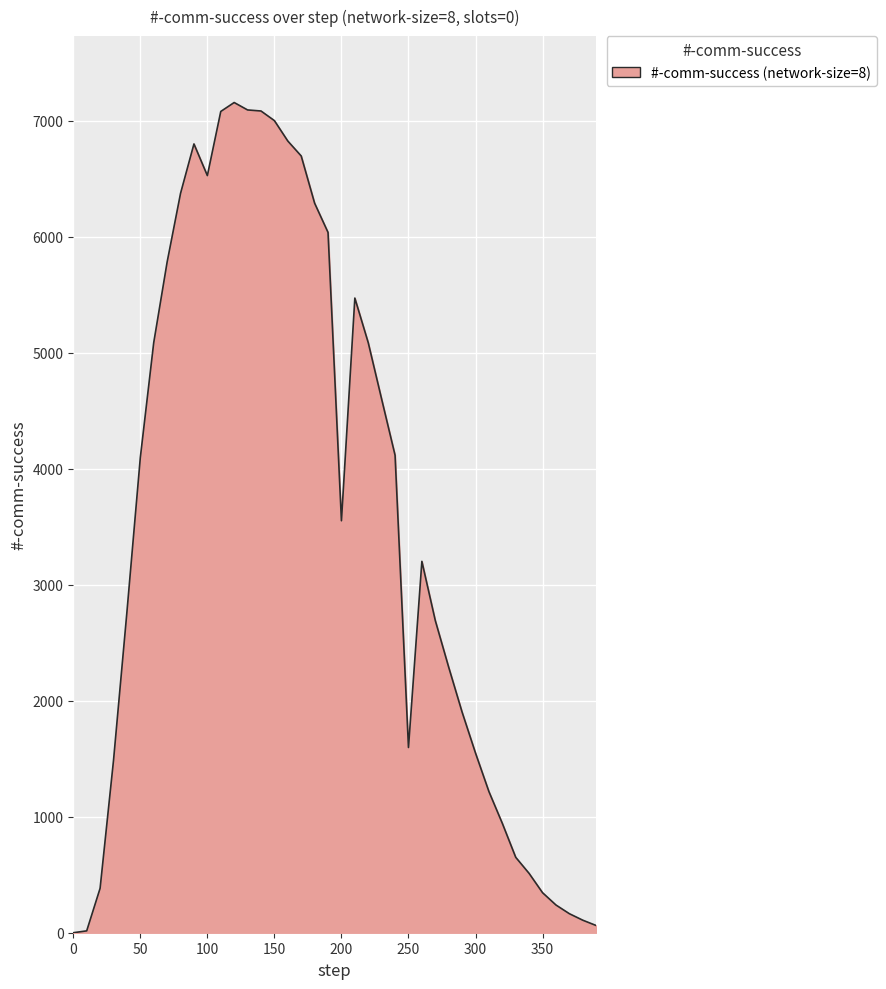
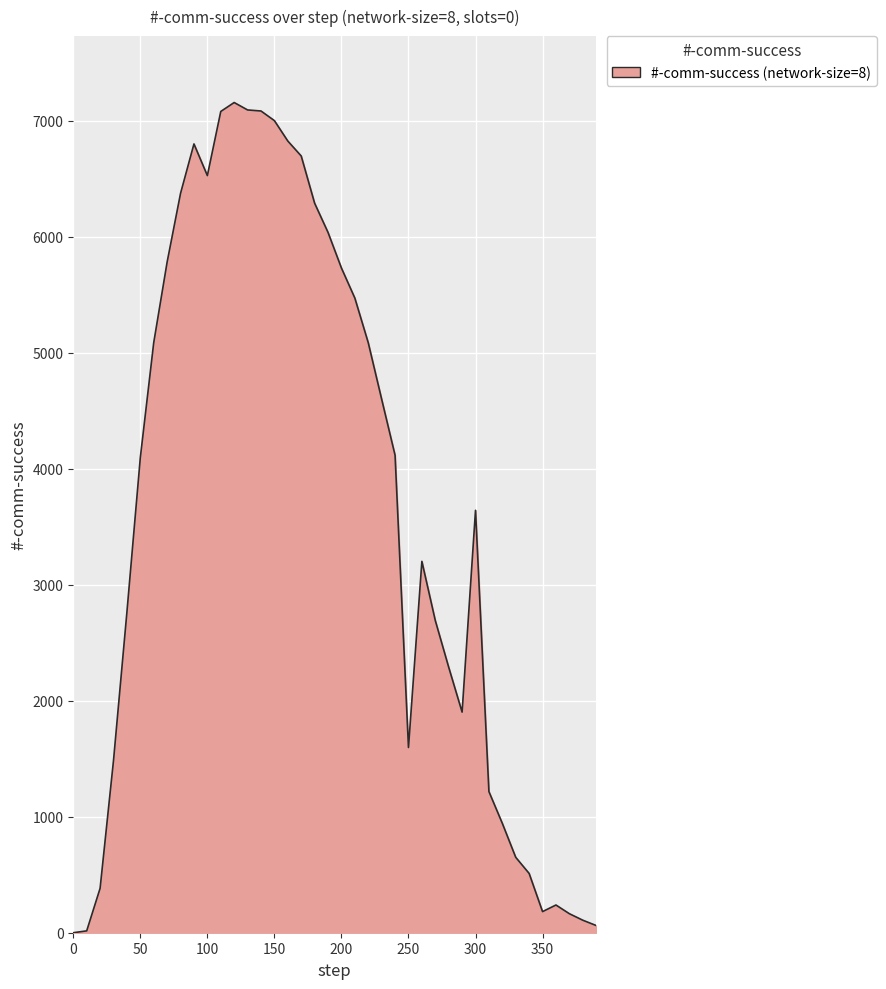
  {
    "0": 0,
    "50": 4100,
    "100": 6530,
    "150": 7000,
-   "200": 3550,
+   "200": 5730,
    "250": 1600,
-   "300": 1550,
-   "350": 350
+   "300": 3640,
+   "350": 180
  }
